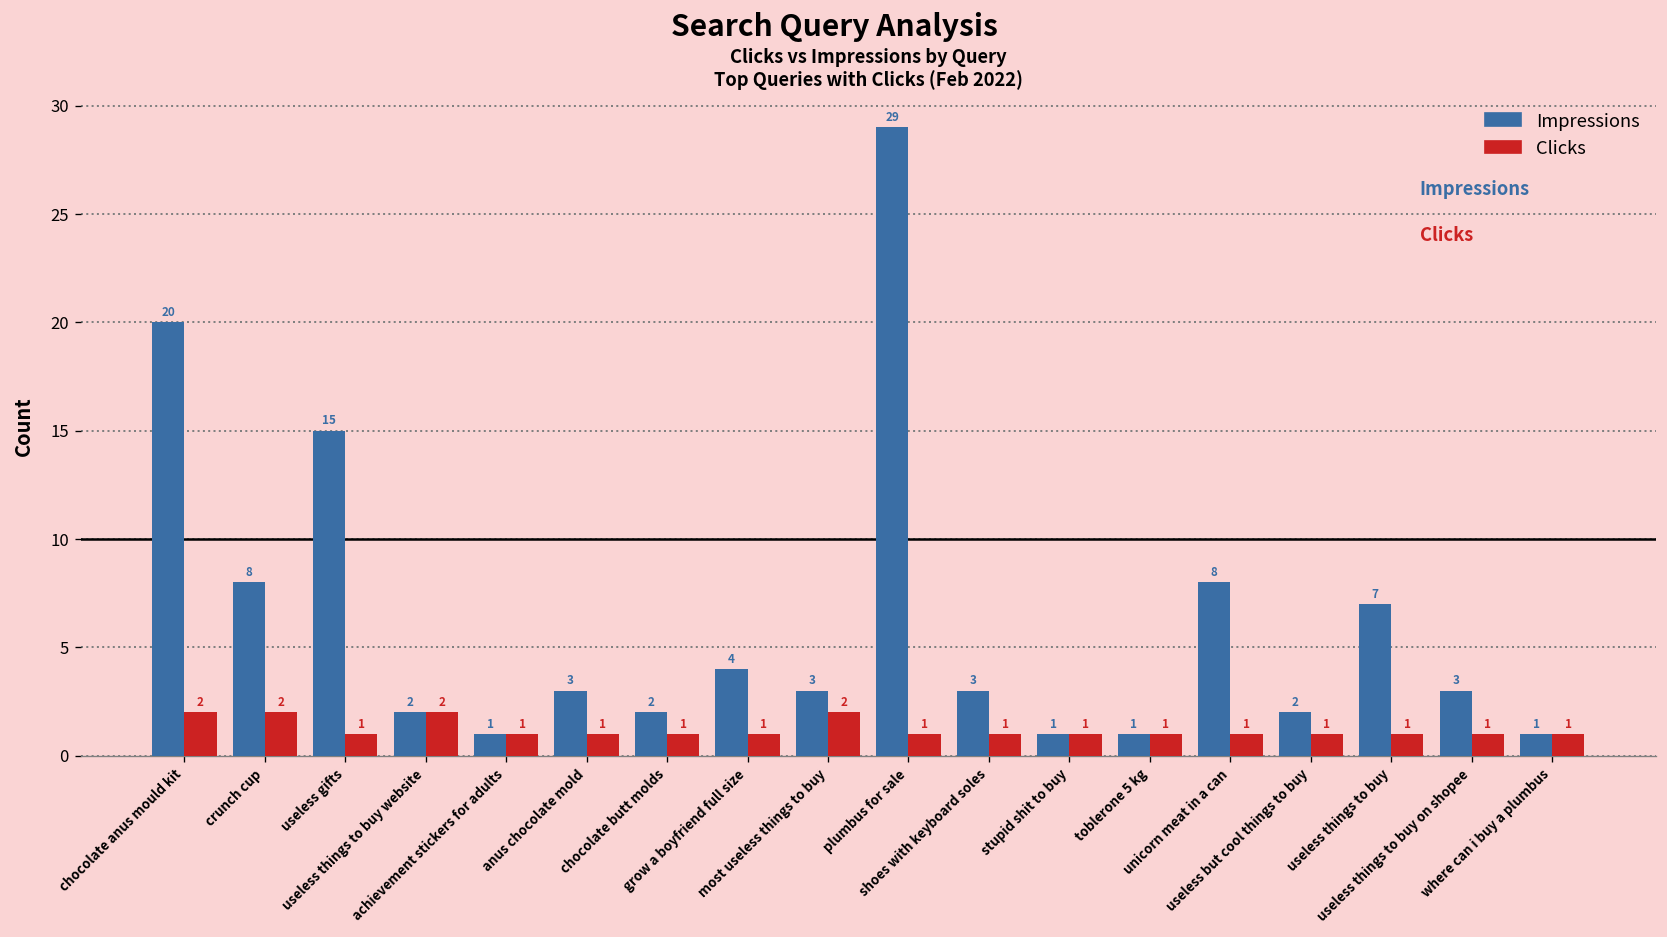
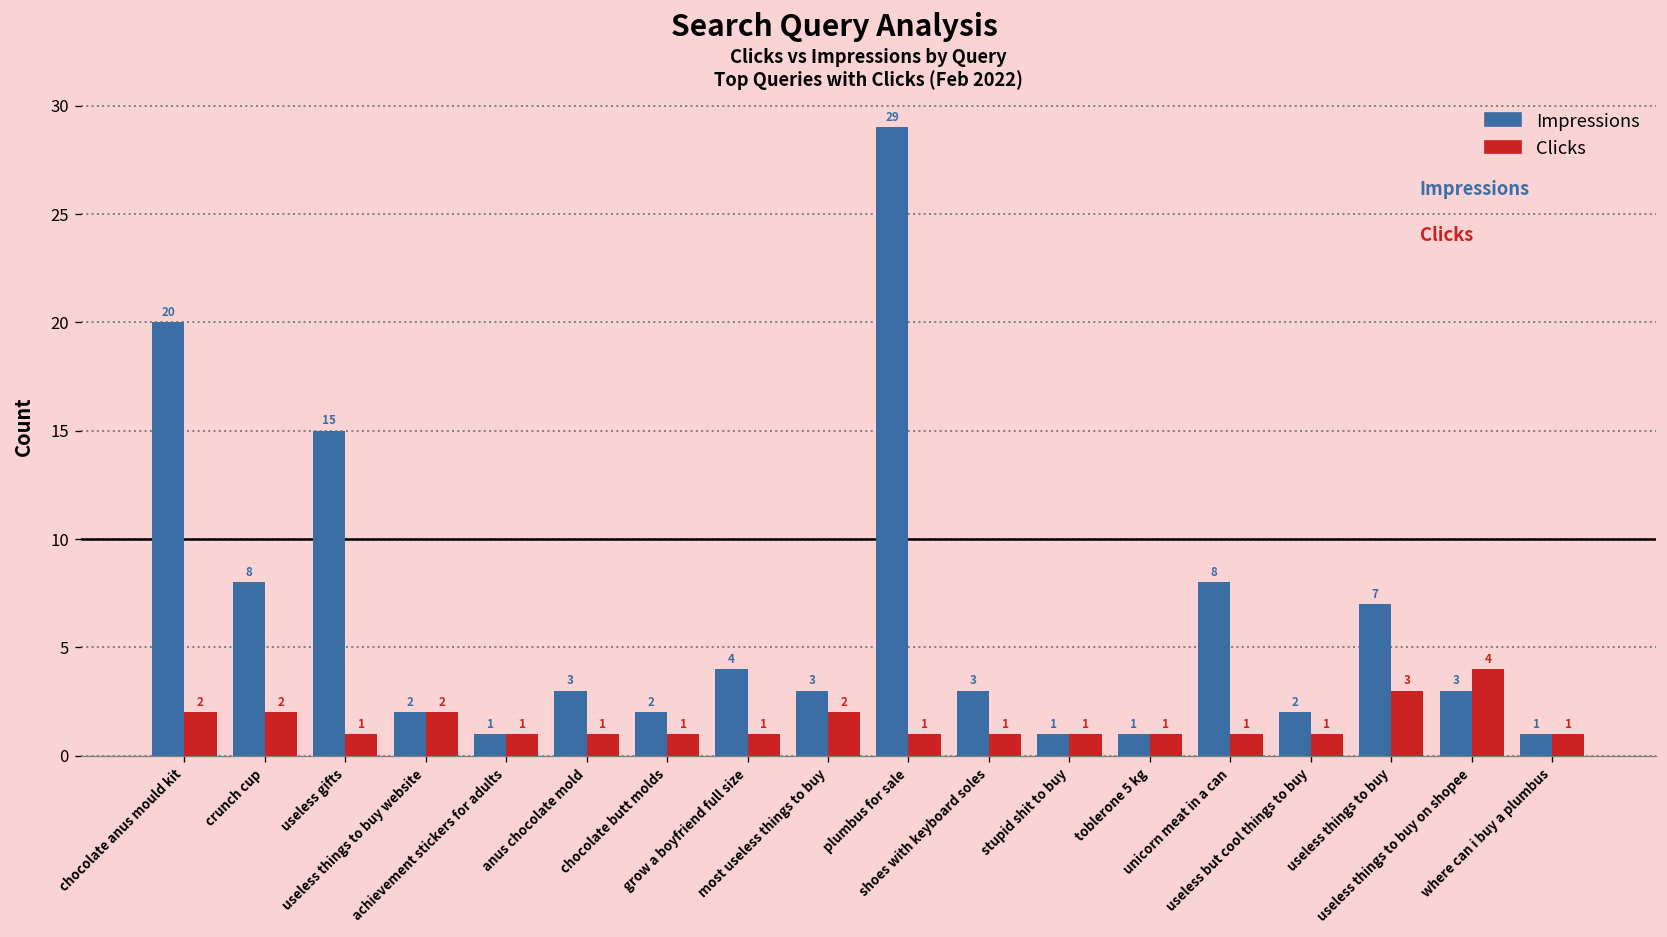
  {
    "Impressions": {
      "chocolate anus mould kit": 20,
      "crunch cup": 8,
      "useless gifts": 15,
      "useless things to buy website": 2,
      "achievement stickers for adults": 1,
      "anus chocolate mold": 3,
      "chocolate butt molds": 2,
      "grow a boyfriend full size": 4,
      "most useless things to buy": 3,
      "plumbus for sale": 29,
      "shoes with keyboard soles": 3,
      "stupid shit to buy": 1,
      "toblerone 5 kg": 1,
      "unicorn meat in a can": 8,
      "useless but cool things to buy": 2,
      "useless things to buy": 7,
      "useless things to buy on shopee": 3,
      "where can i buy a plumbus": 1
    },
    "Clicks": {
      "chocolate anus mould kit": 2,
      "crunch cup": 2,
      "useless gifts": 1,
      "useless things to buy website": 2,
      "achievement stickers for adults": 1,
      "anus chocolate mold": 1,
      "chocolate butt molds": 1,
      "grow a boyfriend full size": 1,
      "most useless things to buy": 2,
      "plumbus for sale": 1,
      "shoes with keyboard soles": 1,
      "stupid shit to buy": 1,
      "toblerone 5 kg": 1,
      "unicorn meat in a can": 1,
      "useless but cool things to buy": 1,
-     "useless things to buy": 1,
-     "useless things to buy on shopee": 1,
+     "useless things to buy": 3,
+     "useless things to buy on shopee": 4,
      "where can i buy a plumbus": 1
    }
  }
